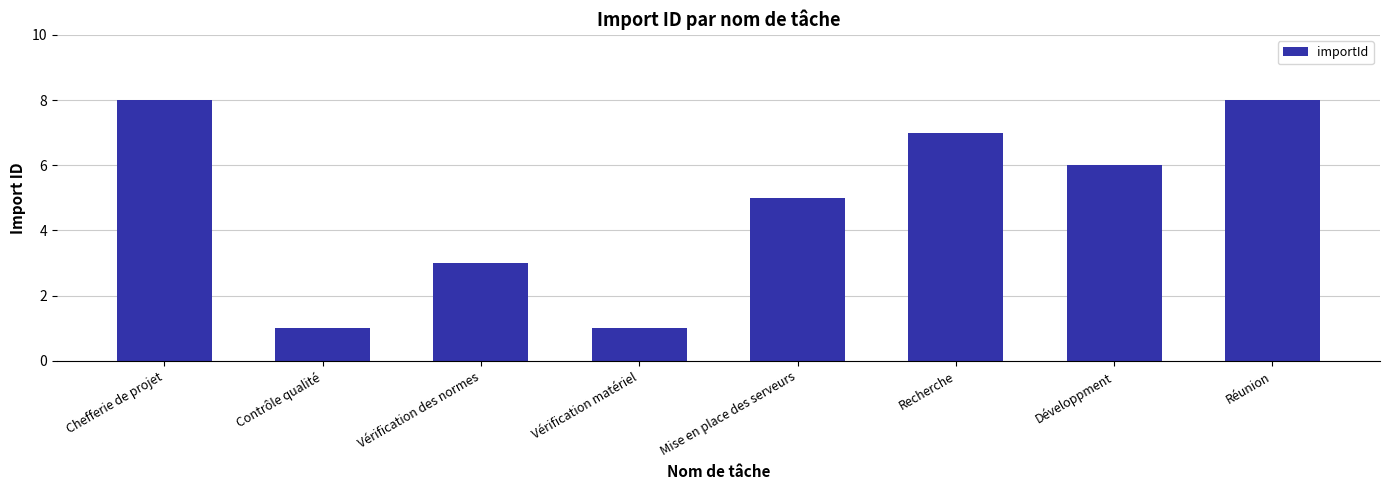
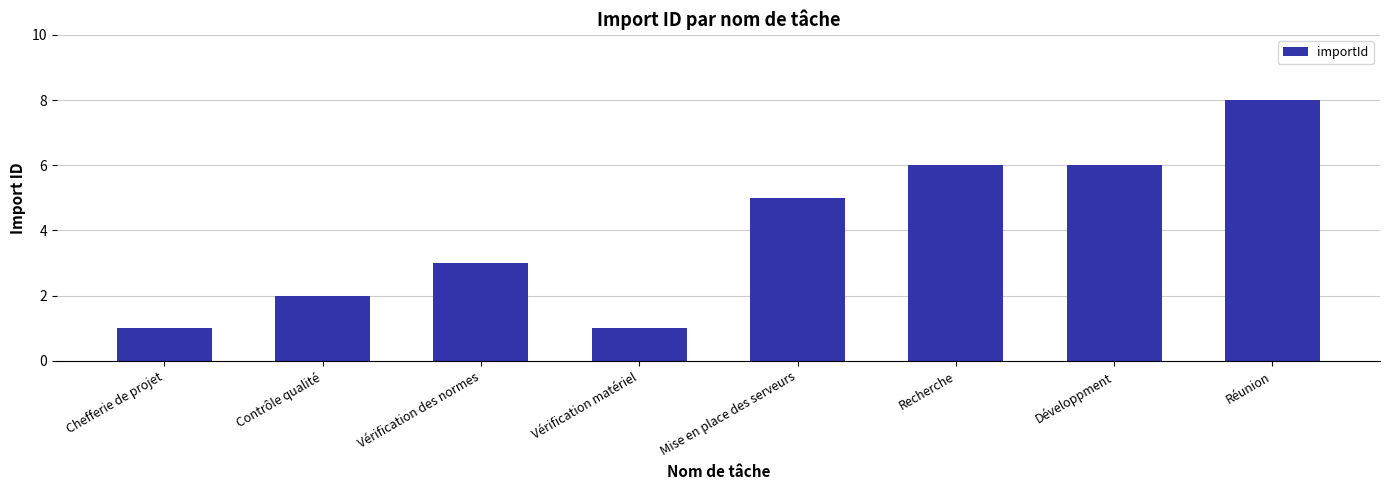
  {
-   "Chefferie de projet": 8,
-   "Contrôle qualité": 1,
+   "Chefferie de projet": 1,
+   "Contrôle qualité": 2,
    "Vérification des normes": 3,
    "Vérification matériel": 1,
    "Mise en place des serveurs": 5,
-   "Recherche": 7,
+   "Recherche": 6,
    "Développment": 6,
    "Réunion": 8
  }
